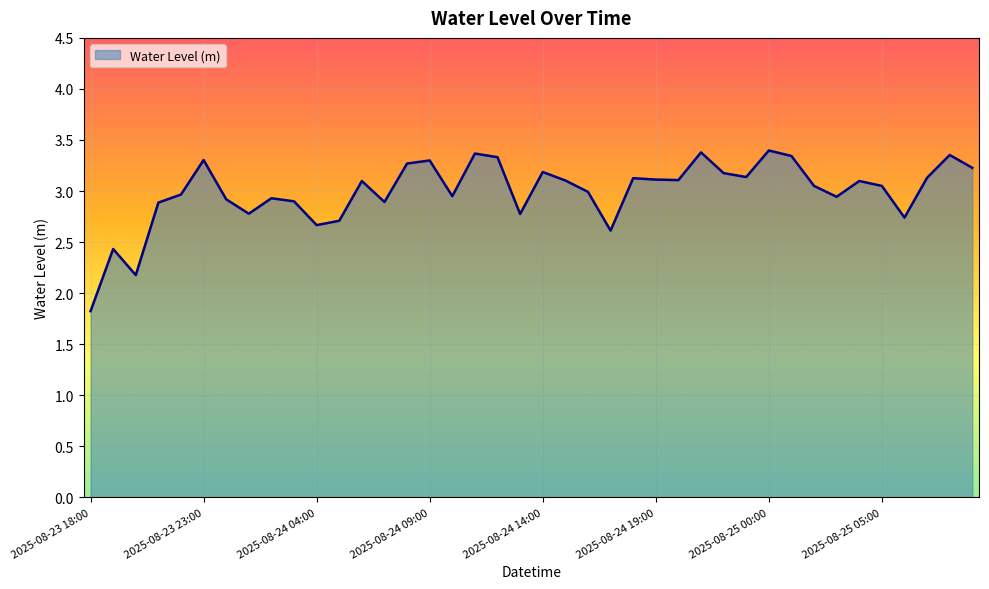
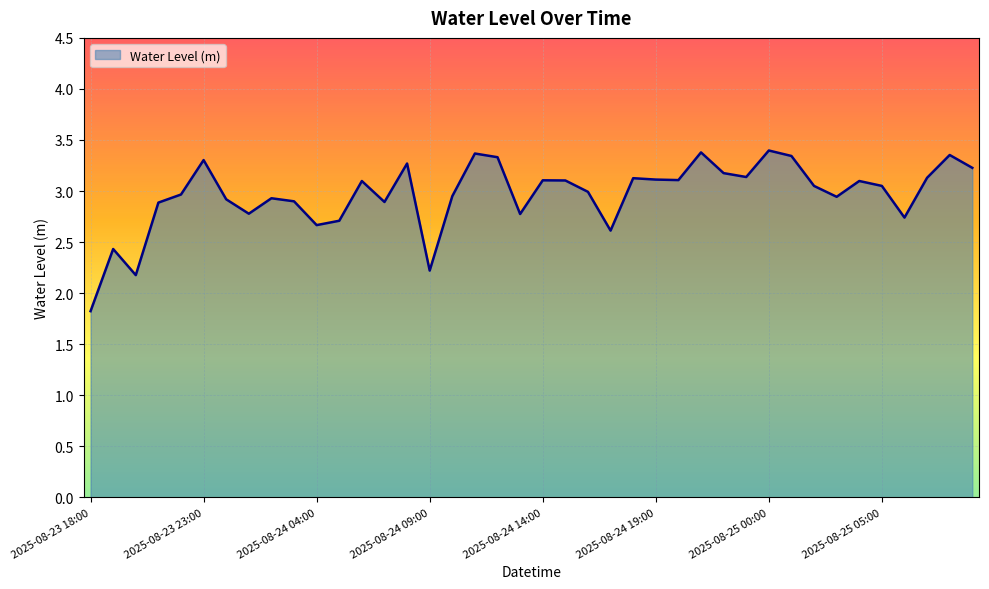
  {
    "2025-08-23 18:00": 1.82,
    "2025-08-23 23:00": 3.30,
    "2025-08-24 04:00": 2.67,
-   "2025-08-24 09:00": 3.30,
-   "2025-08-24 14:00": 3.19,
+   "2025-08-24 09:00": 2.22,
+   "2025-08-24 14:00": 3.11,
    "2025-08-24 19:00": 3.11,
    "2025-08-25 00:00": 3.40,
    "2025-08-25 05:00": 3.05
  }
